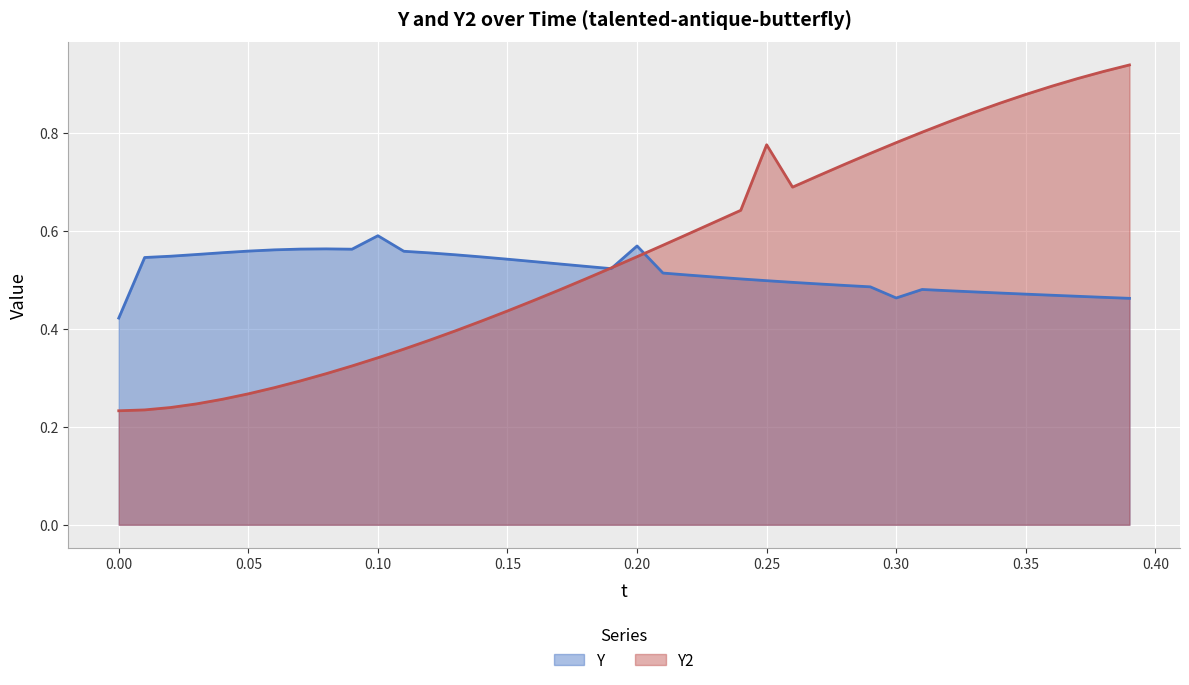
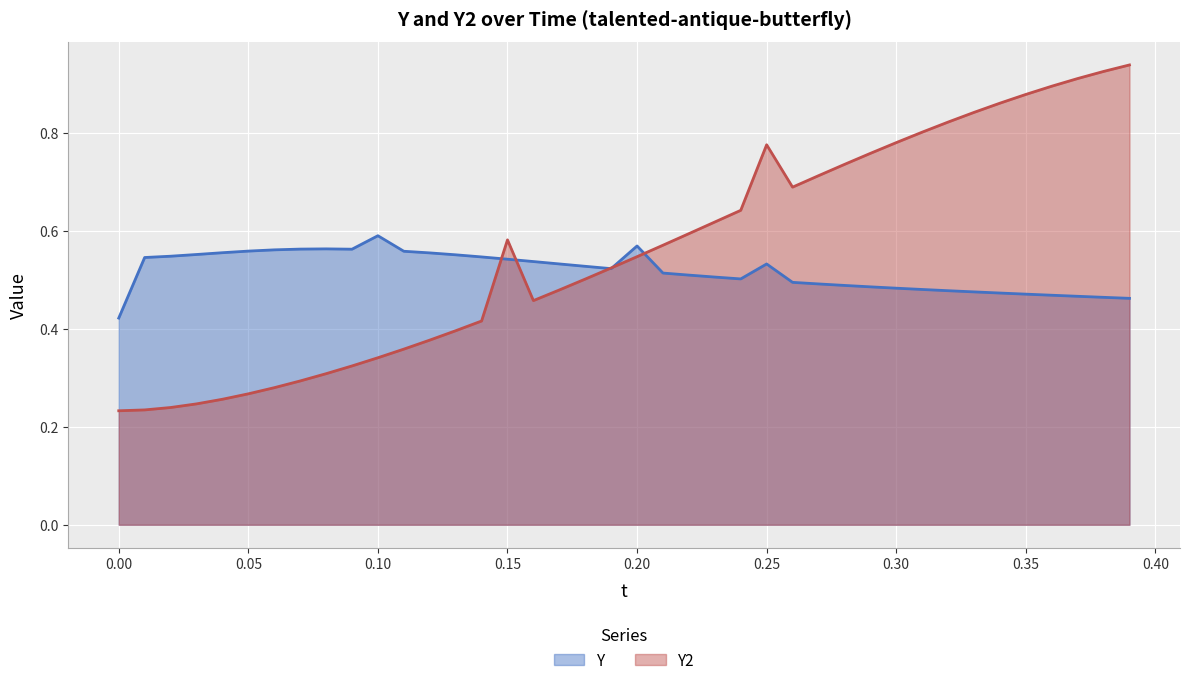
  {
    "Y": {
      "0.00": 0.42,
      "0.05": 0.56,
      "0.10": 0.59,
      "0.15": 0.54,
      "0.20": 0.57,
-     "0.25": 0.50,
-     "0.30": 0.46,
+     "0.25": 0.53,
+     "0.30": 0.48,
      "0.35": 0.47
    },
    "Y2": {
      "0.00": 0.23,
      "0.05": 0.27,
      "0.10": 0.34,
-     "0.15": 0.44,
+     "0.15": 0.58,
      "0.20": 0.55,
      "0.25": 0.78,
      "0.30": 0.78,
      "0.35": 0.88
    }
  }
